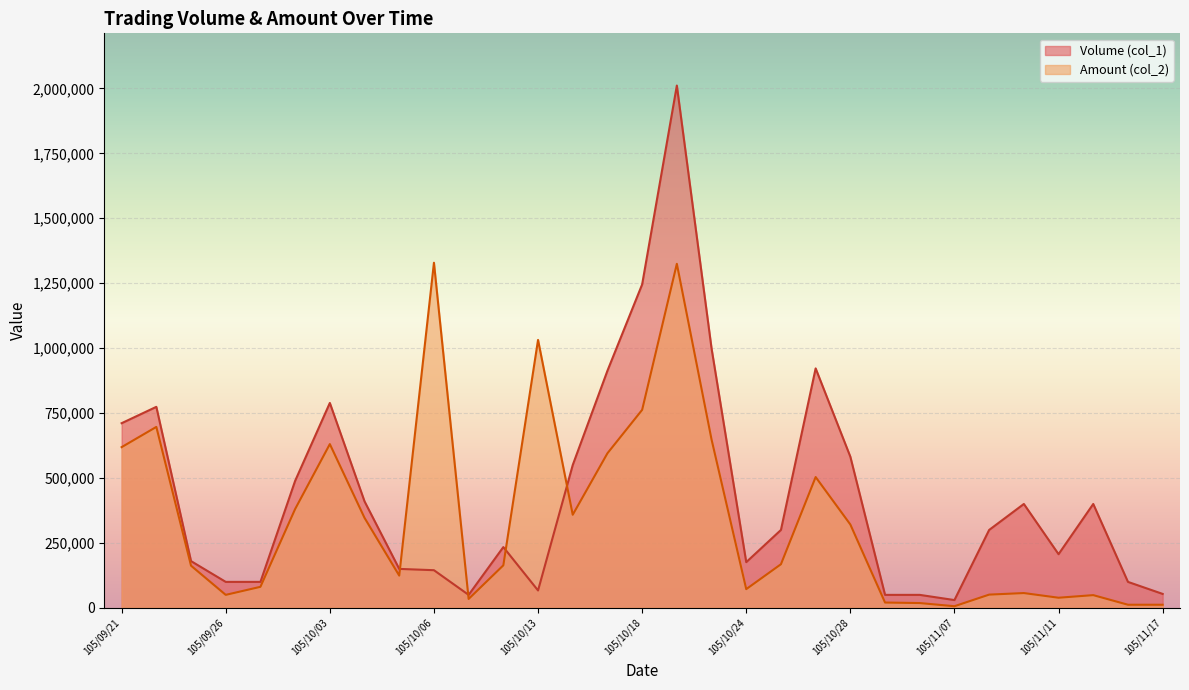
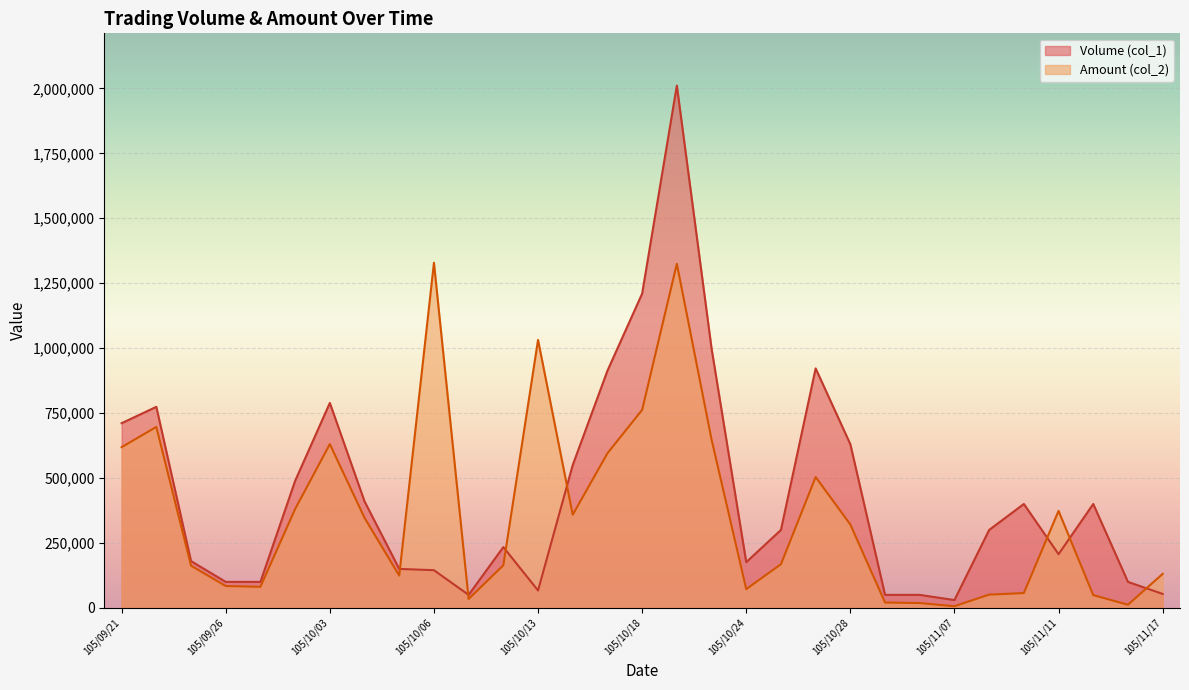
  {
    "Volume (col_1)": {
      "105/09/21": "710,000",
      "105/09/26": "100,000",
      "105/10/03": "790,000",
      "105/10/06": "150,000",
      "105/10/13": "70,000",
-     "105/10/18": "1,250,000",
+     "105/10/18": "1,210,000",
      "105/10/24": "180,000",
-     "105/10/28": "580,000",
+     "105/10/28": "630,000",
      "105/11/07": "30,000",
      "105/11/11": "210,000",
      "105/11/17": "50,000"
    },
    "Amount (col_2)": {
      "105/09/21": "620,000",
-     "105/09/26": "50,000",
+     "105/09/26": "80,000",
      "105/10/03": "630,000",
      "105/10/06": "1,330,000",
      "105/10/13": "1,030,000",
      "105/10/18": "760,000",
      "105/10/24": "70,000",
      "105/10/28": "320,000",
      "105/11/07": "10,000",
-     "105/11/11": "40,000",
-     "105/11/17": "10,000"
+     "105/11/11": "370,000",
+     "105/11/17": "130,000"
    }
  }
